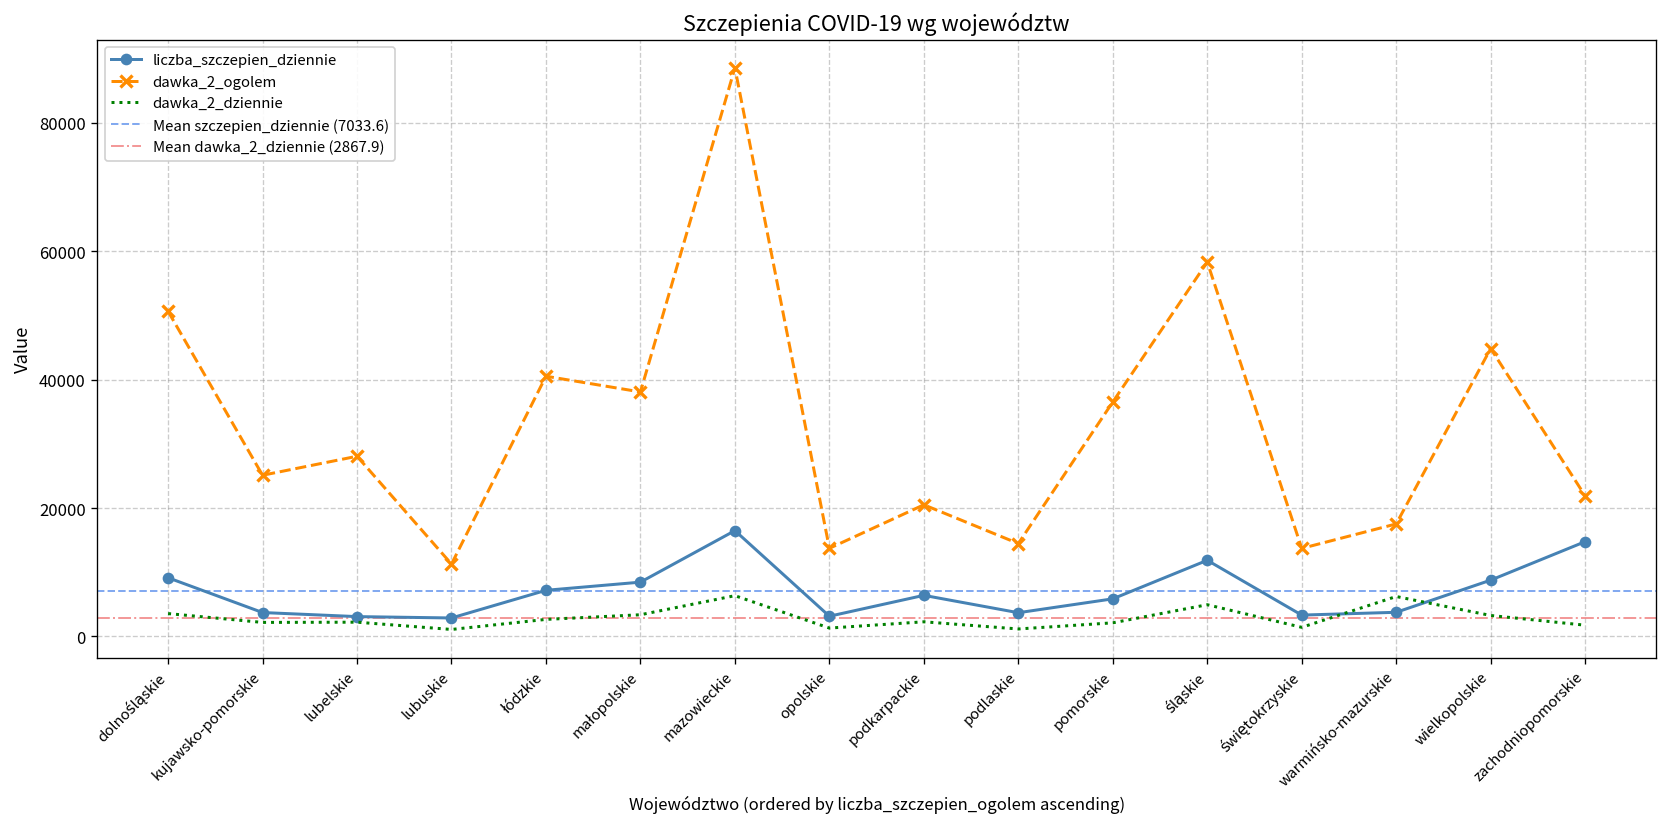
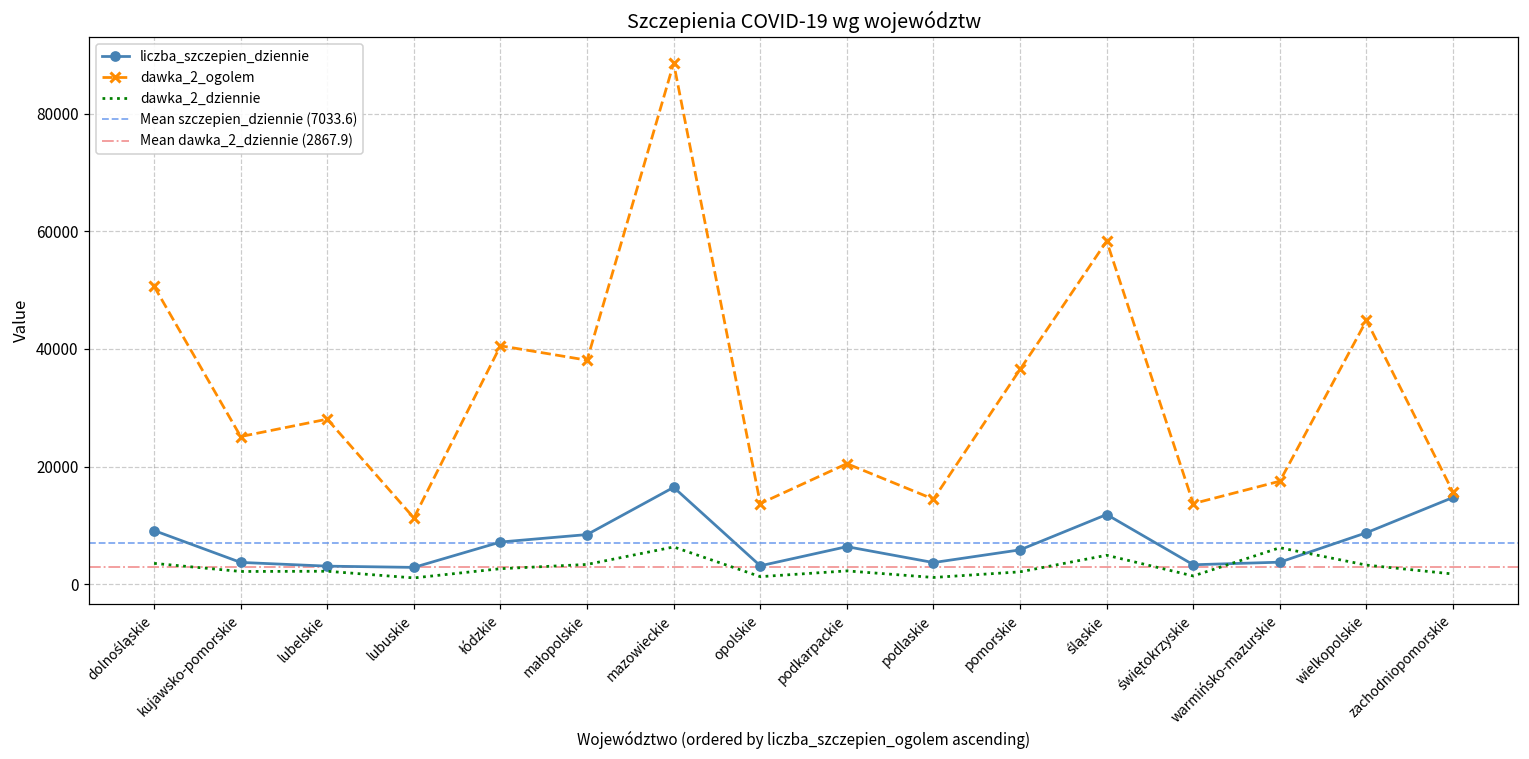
  {
    "liczba_szczepien_dziennie": {
      "dolnośląskie": 9000,
      "kujawsko-pomorskie": 4000,
      "lubelskie": 3000,
      "lubuskie": 3000,
      "łódzkie": 7000,
      "małopolskie": 8000,
      "mazowieckie": 16000,
      "opolskie": 3000,
      "podkarpackie": 6000,
      "podlaskie": 4000,
      "pomorskie": 6000,
      "śląskie": 12000,
      "świętokrzyskie": 3000,
      "warmińsko-mazurskie": 4000,
      "wielkopolskie": 9000,
      "zachodniopomorskie": 15000
    },
    "dawka_2_ogolem": {
      "dolnośląskie": 51000,
      "kujawsko-pomorskie": 25000,
      "lubelskie": 28000,
      "lubuskie": 11000,
      "łódzkie": 41000,
      "małopolskie": 38000,
      "mazowieckie": 89000,
      "opolskie": 14000,
      "podkarpackie": 21000,
      "podlaskie": 14000,
      "pomorskie": 37000,
      "śląskie": 58000,
      "świętokrzyskie": 14000,
      "warmińsko-mazurskie": 18000,
      "wielkopolskie": 45000,
-     "zachodniopomorskie": 22000
+     "zachodniopomorskie": 16000
    },
    "dawka_2_dziennie": {
      "dolnośląskie": 4000,
      "kujawsko-pomorskie": 2000,
      "lubelskie": 2000,
      "lubuskie": 1000,
      "łódzkie": 3000,
      "małopolskie": 3000,
      "mazowieckie": 6000,
      "opolskie": 1000,
      "podkarpackie": 2000,
      "podlaskie": 1000,
      "pomorskie": 2000,
      "śląskie": 5000,
      "świętokrzyskie": 1000,
      "warmińsko-mazurskie": 6000,
      "wielkopolskie": 3000,
      "zachodniopomorskie": 2000
    }
  }
